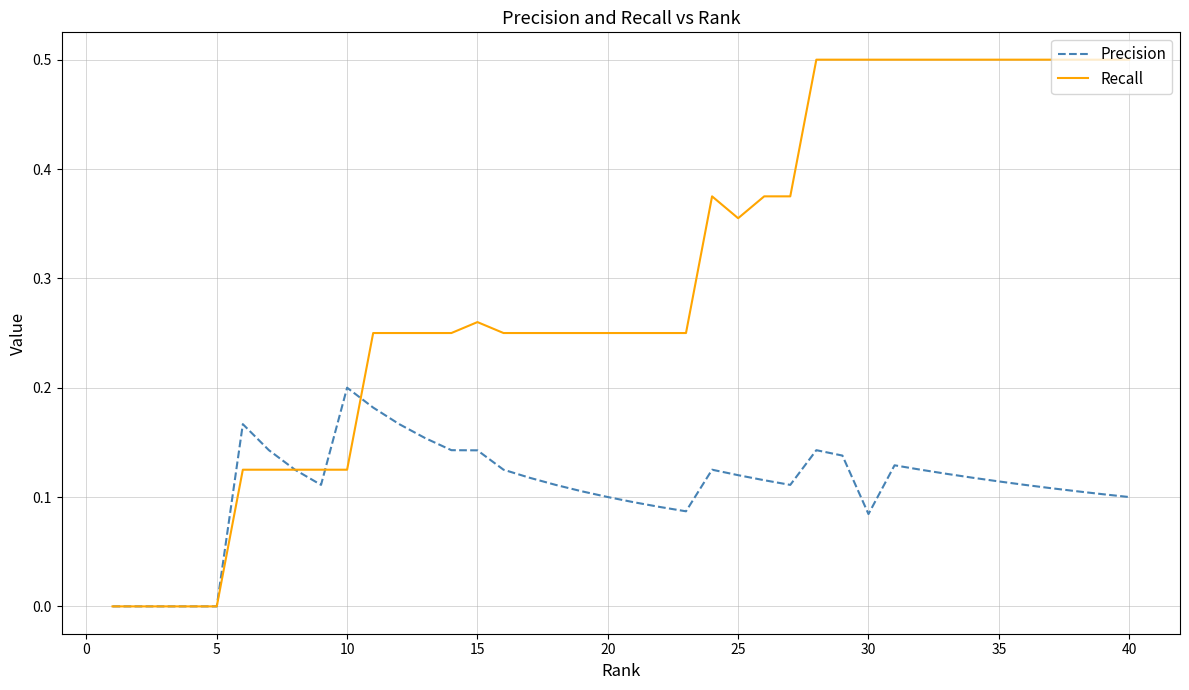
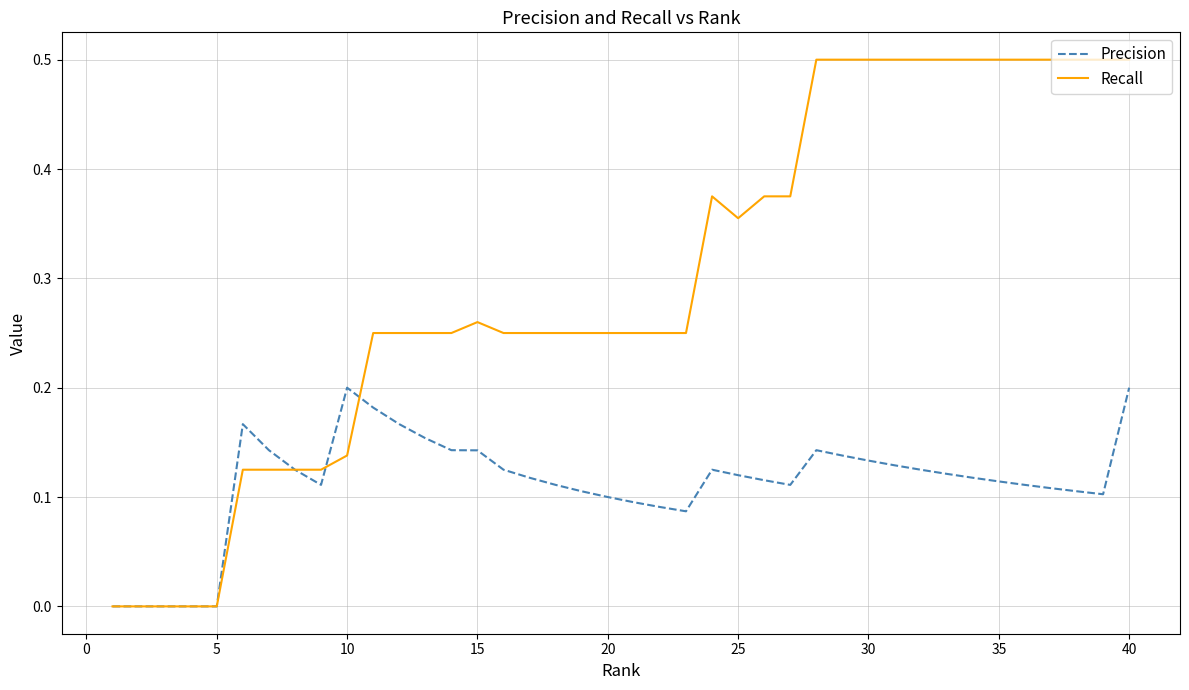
  {
    "Precision": {
      "10": 0.200,
      "15": 0.143,
      "20": 0.100,
      "25": 0.120,
-     "30": 0.084,
+     "30": 0.133,
      "35": 0.114,
-     "40": 0.1
+     "40": 0.2
    },
    "Recall": {
-     "10": 0.125,
+     "10": 0.138,
      "15": 0.260,
      "20": 0.250,
      "25": 0.355,
      "30": 0.500,
      "35": 0.500
    }
  }
